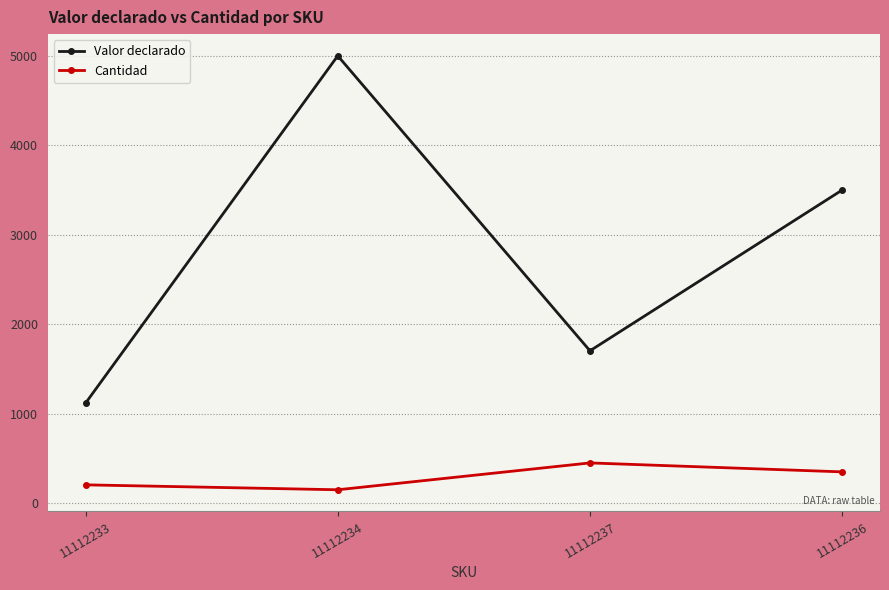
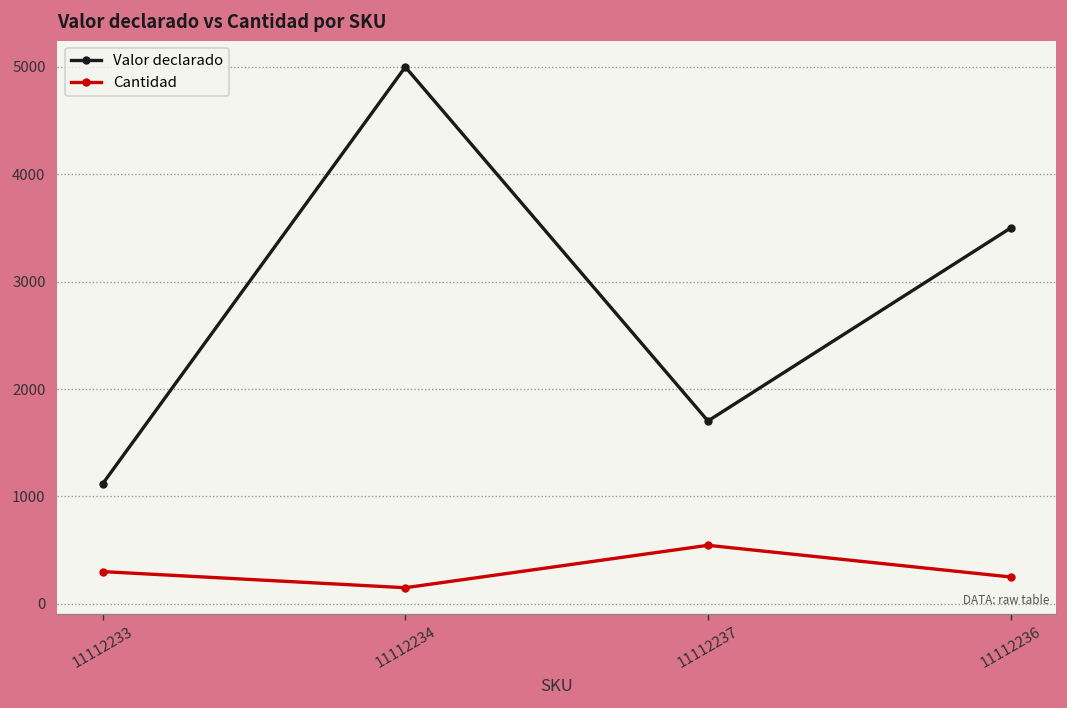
  {
    "Valor declarado": {
      "11112233": 1100,
      "11112234": 5000,
      "11112237": 1700,
      "11112236": 3500
    },
    "Cantidad": {
-     "11112233": 200,
+     "11112233": 300,
      "11112234": 200,
-     "11112237": 450,
-     "11112236": 400
+     "11112237": 550,
+     "11112236": 300
    }
  }
